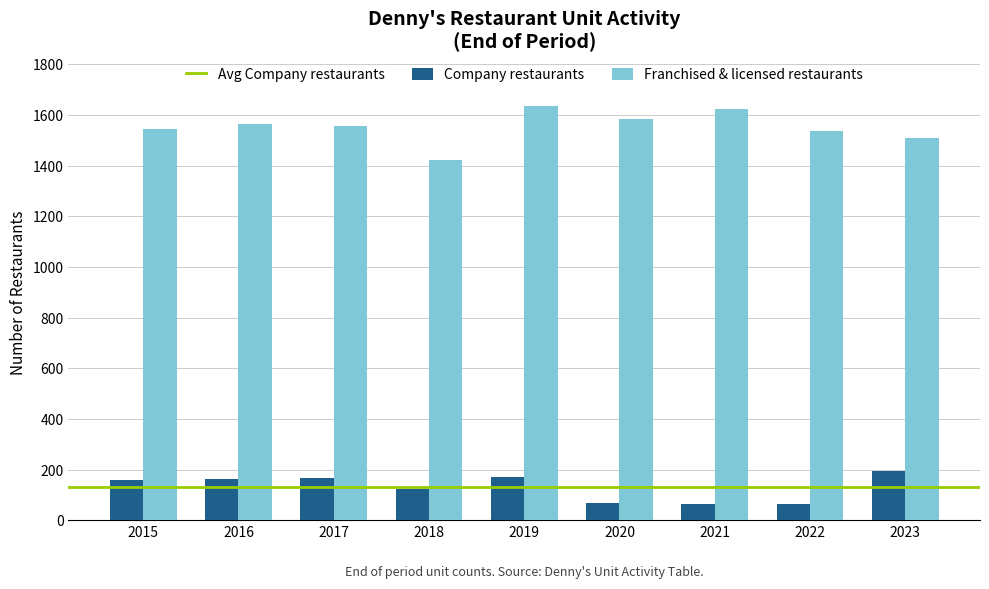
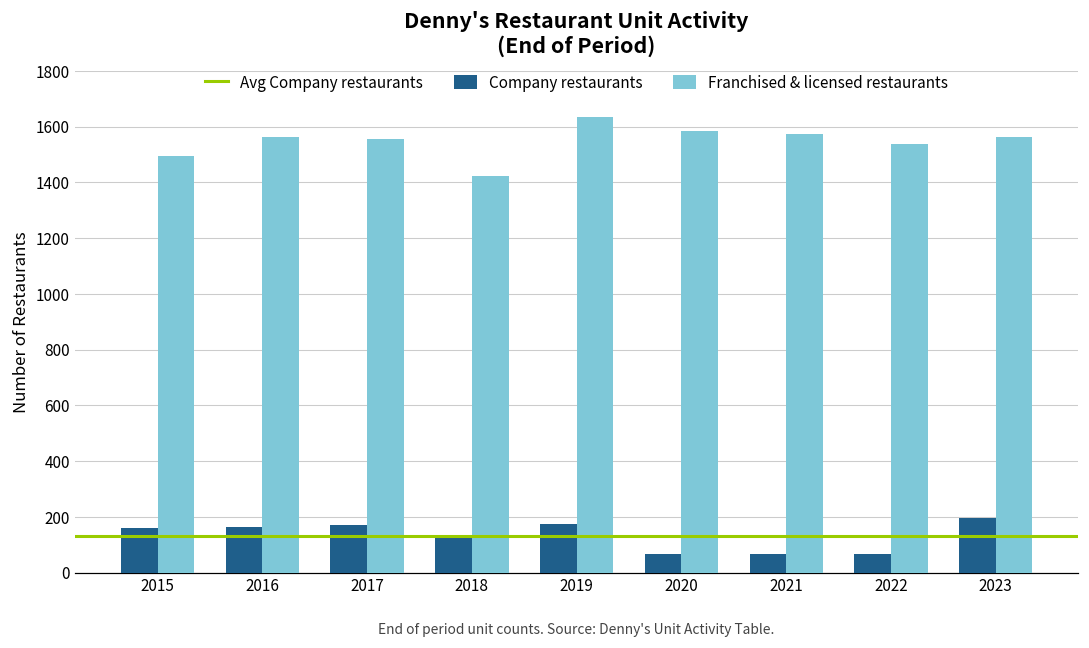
  {
    "Company restaurants": {
      "2015": 160,
      "2016": 160,
      "2017": 170,
      "2018": 120,
      "2019": 170,
      "2020": 70,
      "2021": 70,
      "2022": 70,
      "2023": 190
    },
    "Franchised & licensed restaurants": {
-     "2015": 1550,
+     "2015": 1490,
      "2016": 1560,
      "2017": 1560,
      "2018": 1420,
      "2019": 1640,
      "2020": 1590,
-     "2021": 1630,
+     "2021": 1580,
      "2022": 1540,
-     "2023": 1510
+     "2023": 1560
    }
  }
